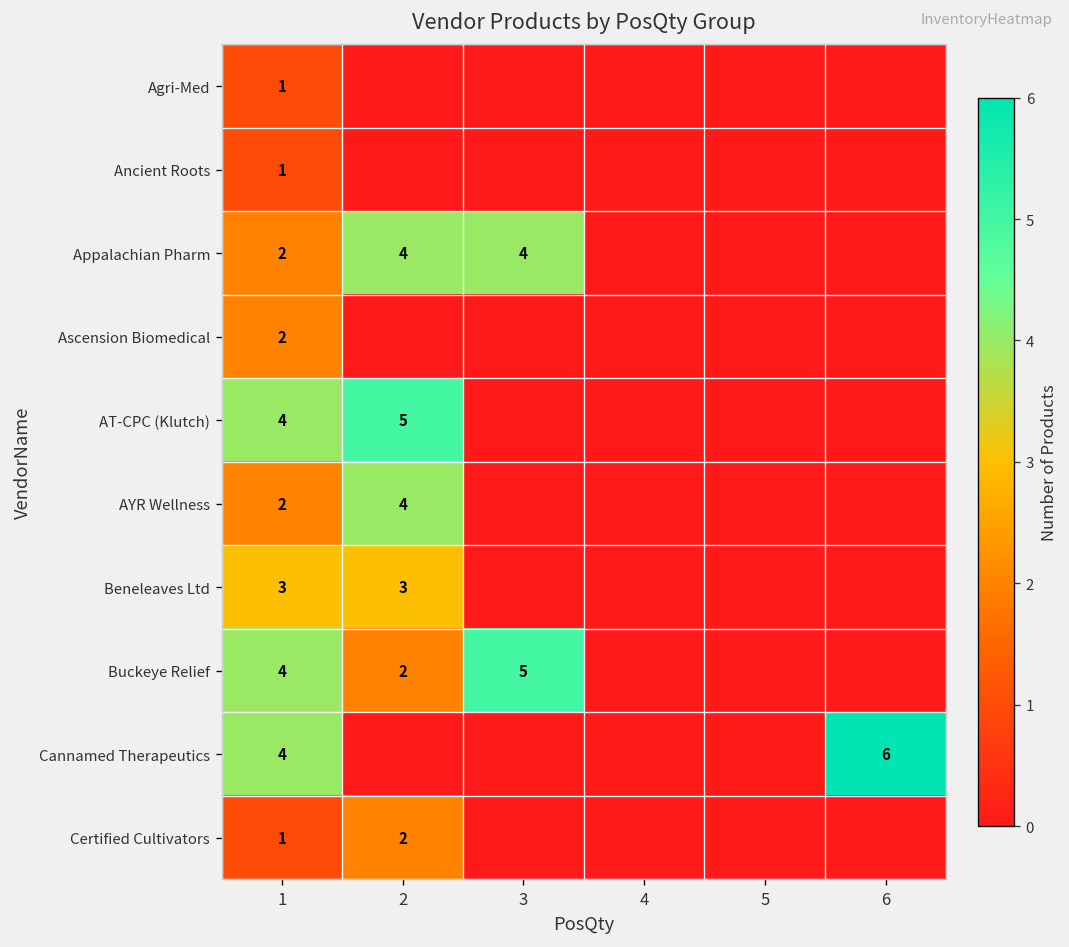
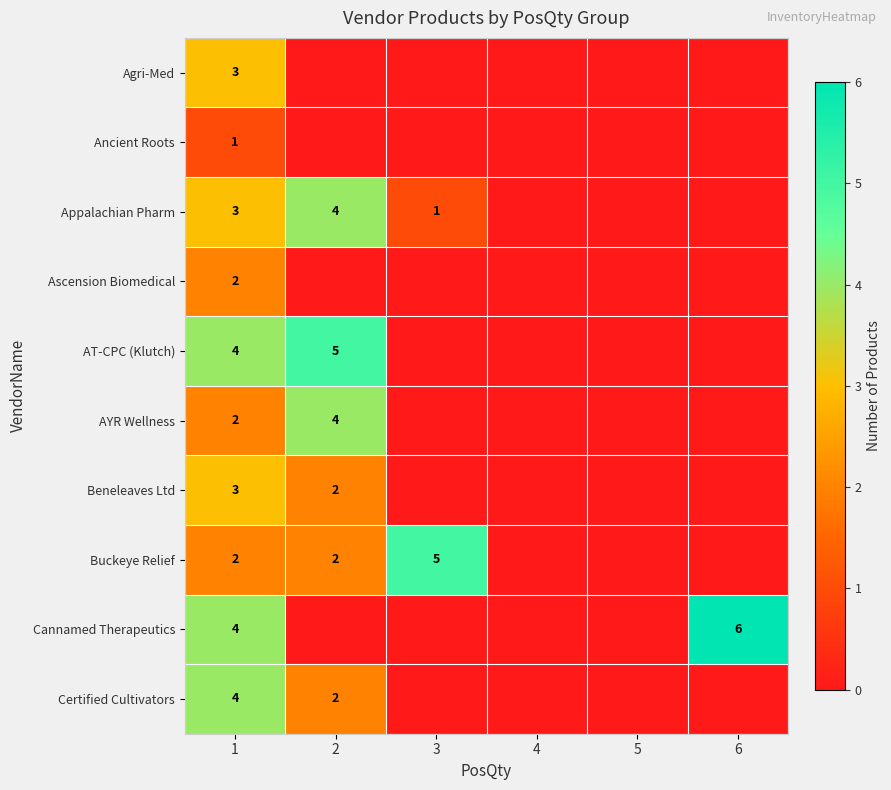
  {
    "Agri-Med": {
-     "1": 1
+     "1": 3
    },
    "Ancient Roots": {
      "1": 1
    },
    "Appalachian Pharm": {
-     "1": 2,
+     "1": 3,
      "2": 4,
-     "3": 4
+     "3": 1
    },
    "Ascension Biomedical": {
      "1": 2
    },
    "AT-CPC (Klutch)": {
      "1": 4,
      "2": 5
    },
    "AYR Wellness": {
      "1": 2,
      "2": 4
    },
    "Beneleaves Ltd": {
      "1": 3,
-     "2": 3
+     "2": 2
    },
    "Buckeye Relief": {
-     "1": 4,
+     "1": 2,
      "2": 2,
      "3": 5
    },
    "Cannamed Therapeutics": {
      "1": 4,
      "6": 6
    },
    "Certified Cultivators": {
-     "1": 1,
+     "1": 4,
      "2": 2
    }
  }
